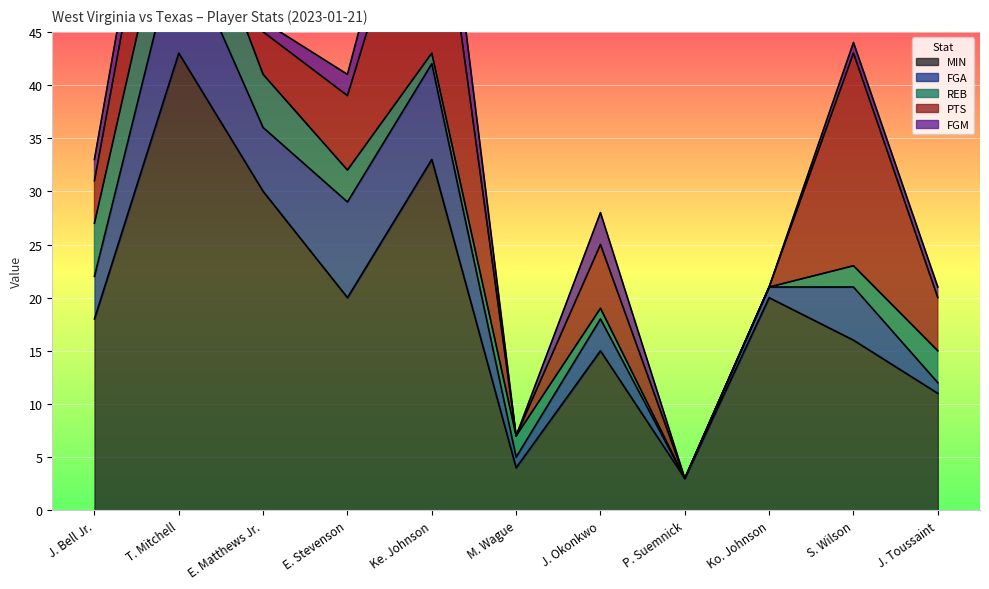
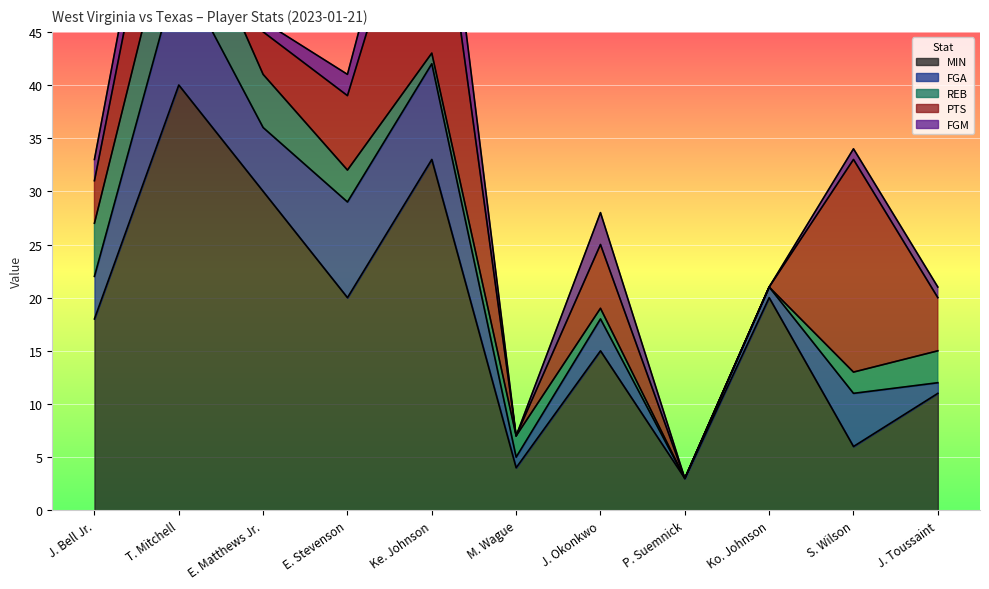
  {
    "MIN": {
      "J. Bell Jr.": 18,
-     "T. Mitchell": 43,
+     "T. Mitchell": 40,
      "E. Matthews Jr.": 30,
      "E. Stevenson": 20,
      "Ke. Johnson": 33,
      "M. Wague": 4,
      "J. Okonkwo": 15,
      "Ko. Johnson": 20,
-     "S. Wilson": 16,
+     "S. Wilson": 6,
      "J. Toussaint": 11
    },
    "FGA": {
      "J. Bell Jr.": 4,
      "E. Matthews Jr.": 6,
      "E. Stevenson": 9,
      "Ke. Johnson": 9,
      "M. Wague": 1,
      "J. Okonkwo": 3,
      "S. Wilson": 5,
      "J. Toussaint": 1
    },
    "REB": {
      "J. Bell Jr.": 5,
      "E. Matthews Jr.": 5,
      "E. Stevenson": 3,
      "Ke. Johnson": 1,
      "J. Okonkwo": 1,
      "S. Wilson": 2,
      "J. Toussaint": 3
    },
    "PTS": {
      "J. Bell Jr.": 4,
      "E. Matthews Jr.": 4,
      "E. Stevenson": 7,
      "J. Okonkwo": 6,
      "S. Wilson": 20,
      "J. Toussaint": 5
    },
    "FGM": {
      "J. Bell Jr.": 2,
      "E. Stevenson": 2,
      "J. Okonkwo": 3,
      "S. Wilson": 1,
      "J. Toussaint": 1
    }
  }
